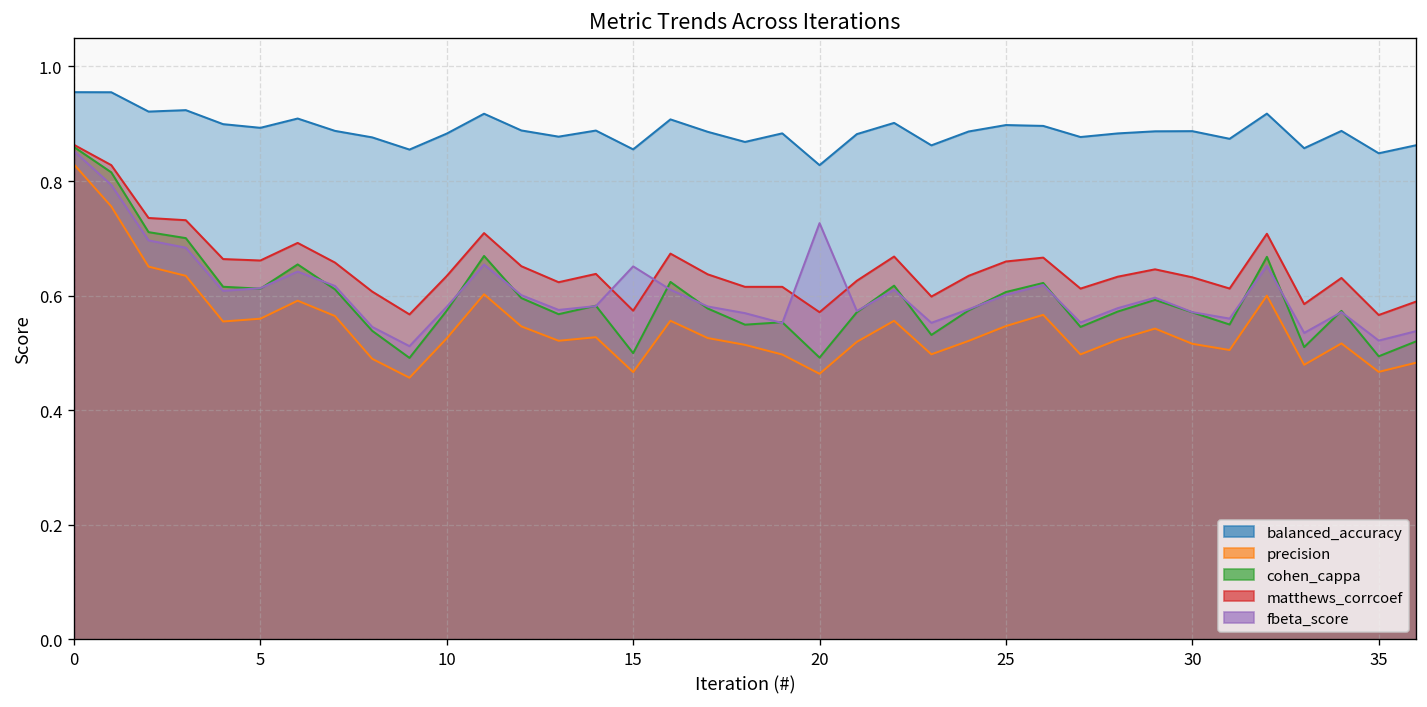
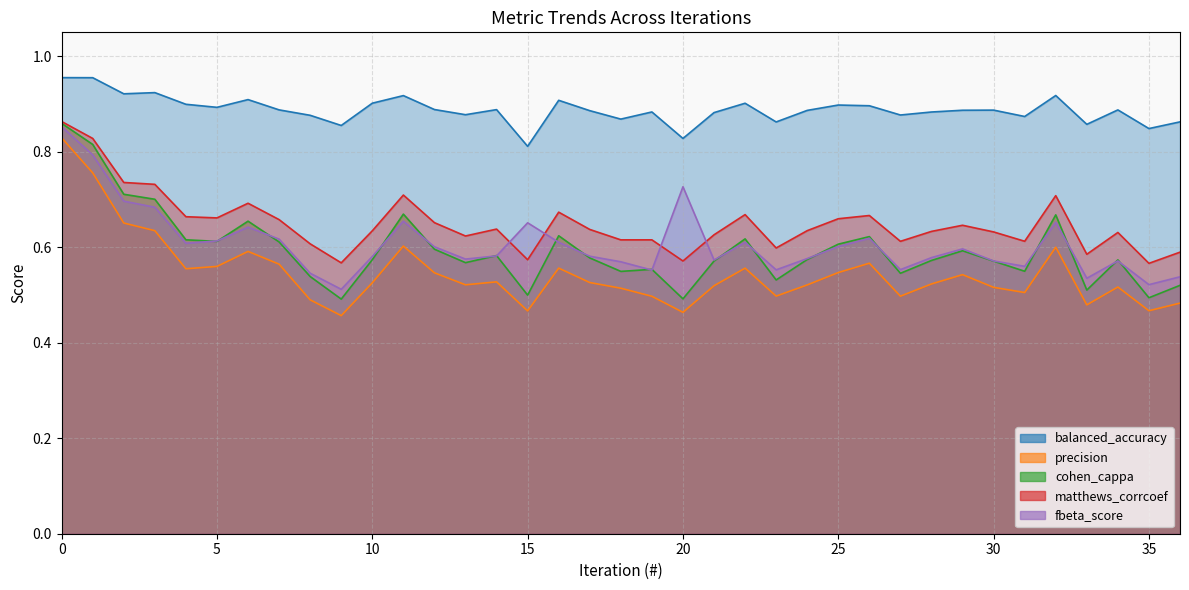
  {
    "balanced_accuracy": {
      "0": 0.96,
      "5": 0.89,
-     "10": 0.88,
-     "15": 0.86,
+     "10": 0.90,
+     "15": 0.81,
      "20": 0.83,
      "25": 0.90,
      "30": 0.89,
      "35": 0.85
    },
    "cohen_cappa": {
      "10": 0.57,
      "15": 0.50,
      "20": 0.49,
      "35": 0.49
    },
    "fbeta_score": {
      "0": 0.85,
      "10": 0.58,
      "15": 0.65,
      "20": 0.73,
      "35": 0.52
    }
  }
